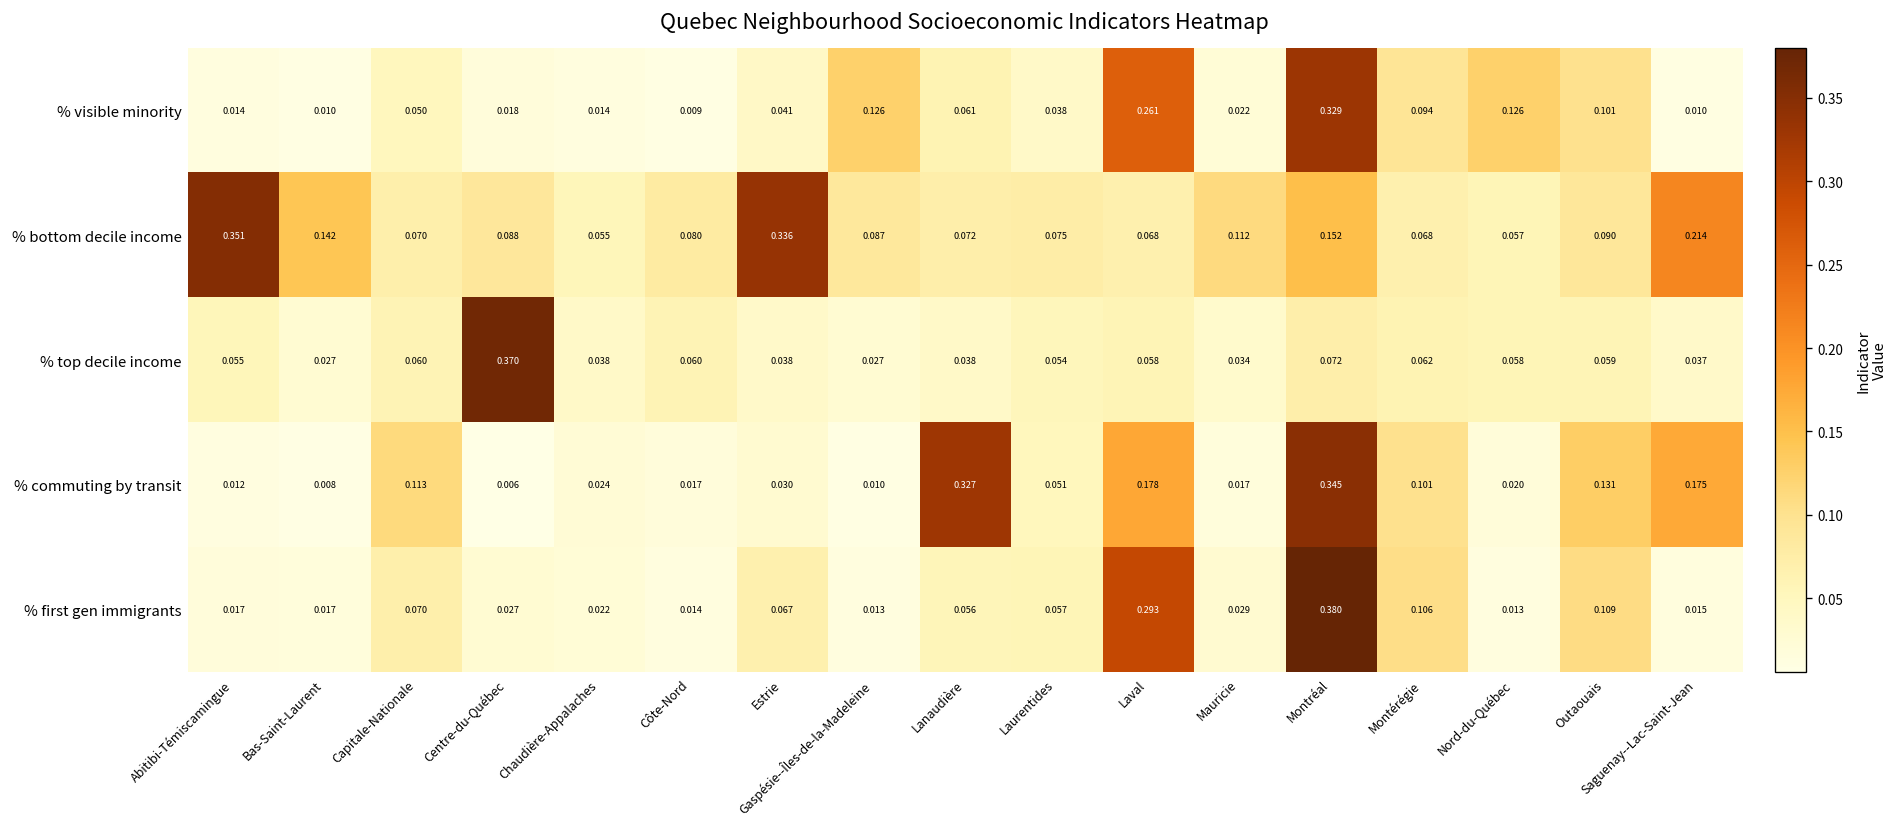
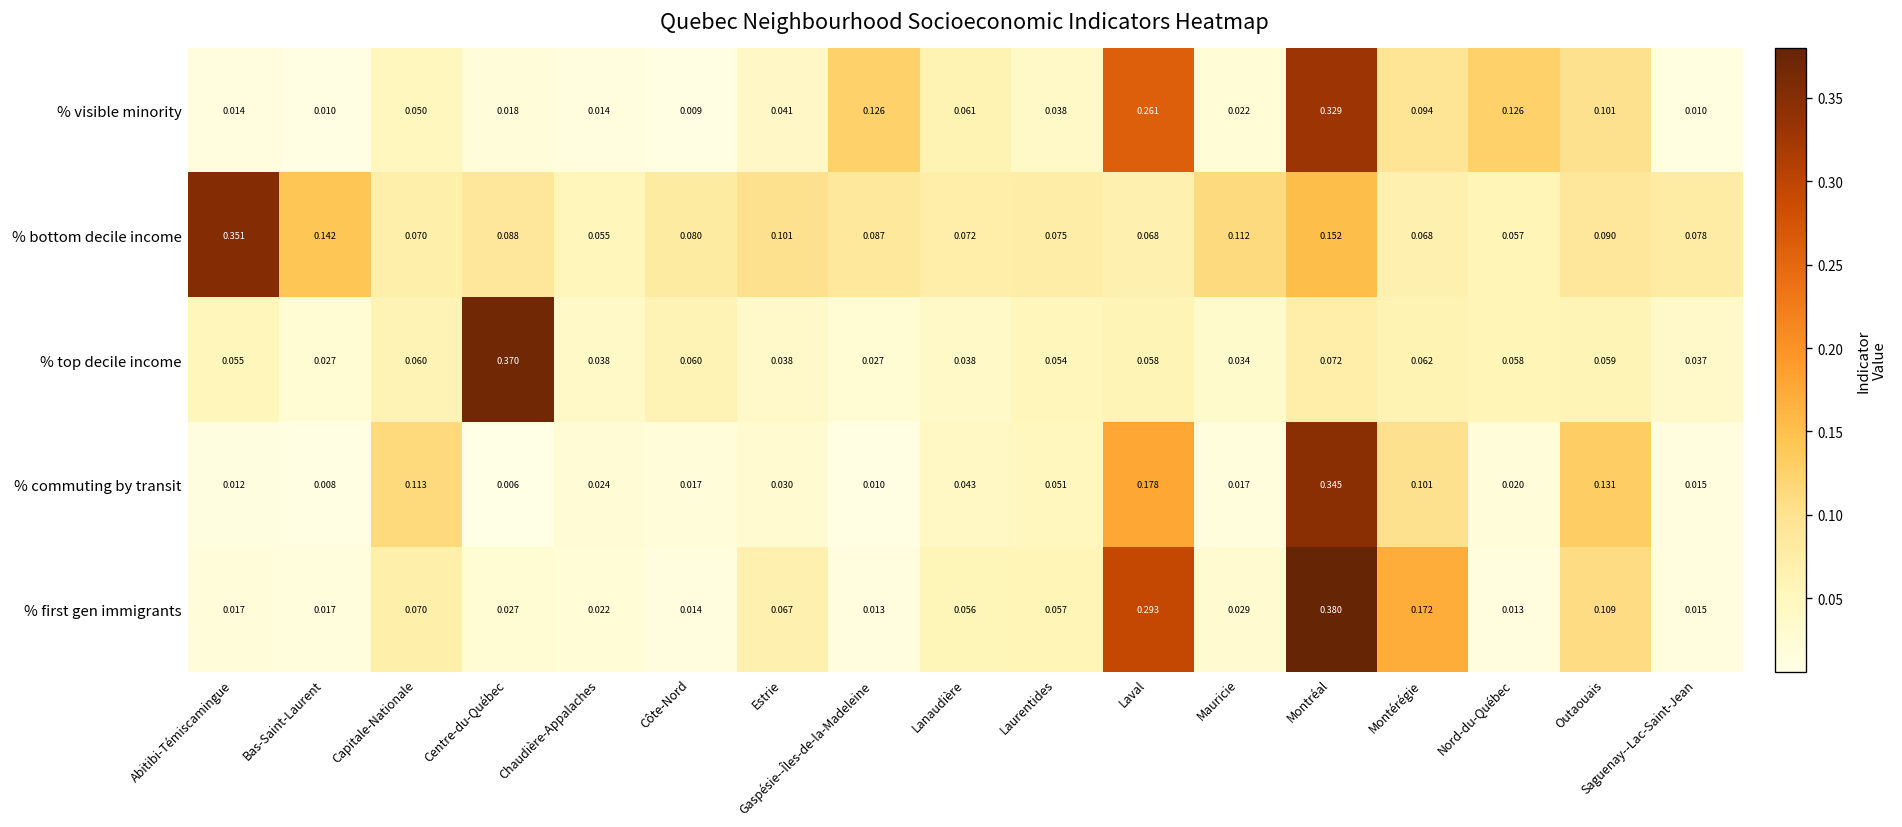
  {
    "% visible minority": {
      "Abitibi-Témiscamingue": 0.014,
      "Bas-Saint-Laurent": 0.010,
      "Capitale-Nationale": 0.050,
      "Centre-du-Québec": 0.018,
      "Chaudière-Appalaches": 0.014,
      "Côte-Nord": 0.009,
      "Estrie": 0.041,
      "Gaspésie--Îles-de-la-Madeleine": 0.126,
      "Lanaudière": 0.061,
      "Laurentides": 0.038,
      "Laval": 0.261,
      "Mauricie": 0.022,
      "Montréal": 0.329,
      "Montérégie": 0.094,
      "Nord-du-Québec": 0.126,
      "Outaouais": 0.101,
      "Saguenay--Lac-Saint-Jean": 0.010
    },
    "% bottom decile income": {
      "Abitibi-Témiscamingue": 0.351,
      "Bas-Saint-Laurent": 0.142,
      "Capitale-Nationale": 0.070,
      "Centre-du-Québec": 0.088,
      "Chaudière-Appalaches": 0.055,
      "Côte-Nord": 0.080,
-     "Estrie": 0.336,
+     "Estrie": 0.101,
      "Gaspésie--Îles-de-la-Madeleine": 0.087,
      "Lanaudière": 0.072,
      "Laurentides": 0.075,
      "Laval": 0.068,
      "Mauricie": 0.112,
      "Montréal": 0.152,
      "Montérégie": 0.068,
      "Nord-du-Québec": 0.057,
      "Outaouais": 0.090,
-     "Saguenay--Lac-Saint-Jean": 0.214
+     "Saguenay--Lac-Saint-Jean": 0.078
    },
    "% top decile income": {
      "Abitibi-Témiscamingue": 0.055,
      "Bas-Saint-Laurent": 0.027,
      "Capitale-Nationale": 0.060,
      "Centre-du-Québec": 0.370,
      "Chaudière-Appalaches": 0.038,
      "Côte-Nord": 0.060,
      "Estrie": 0.038,
      "Gaspésie--Îles-de-la-Madeleine": 0.027,
      "Lanaudière": 0.038,
      "Laurentides": 0.054,
      "Laval": 0.058,
      "Mauricie": 0.034,
      "Montréal": 0.072,
      "Montérégie": 0.062,
      "Nord-du-Québec": 0.058,
      "Outaouais": 0.059,
      "Saguenay--Lac-Saint-Jean": 0.037
    },
    "% commuting by transit": {
      "Abitibi-Témiscamingue": 0.012,
      "Bas-Saint-Laurent": 0.008,
      "Capitale-Nationale": 0.113,
      "Centre-du-Québec": 0.006,
      "Chaudière-Appalaches": 0.024,
      "Côte-Nord": 0.017,
      "Estrie": 0.030,
      "Gaspésie--Îles-de-la-Madeleine": 0.010,
-     "Lanaudière": 0.327,
+     "Lanaudière": 0.043,
      "Laurentides": 0.051,
      "Laval": 0.178,
      "Mauricie": 0.017,
      "Montréal": 0.345,
      "Montérégie": 0.101,
      "Nord-du-Québec": 0.020,
      "Outaouais": 0.131,
-     "Saguenay--Lac-Saint-Jean": 0.175
+     "Saguenay--Lac-Saint-Jean": 0.015
    },
    "% first gen immigrants": {
      "Abitibi-Témiscamingue": 0.017,
      "Bas-Saint-Laurent": 0.017,
      "Capitale-Nationale": 0.070,
      "Centre-du-Québec": 0.027,
      "Chaudière-Appalaches": 0.022,
      "Côte-Nord": 0.014,
      "Estrie": 0.067,
      "Gaspésie--Îles-de-la-Madeleine": 0.013,
      "Lanaudière": 0.056,
      "Laurentides": 0.057,
      "Laval": 0.293,
      "Mauricie": 0.029,
      "Montréal": 0.380,
-     "Montérégie": 0.106,
+     "Montérégie": 0.172,
      "Nord-du-Québec": 0.013,
      "Outaouais": 0.109,
      "Saguenay--Lac-Saint-Jean": 0.015
    }
  }
